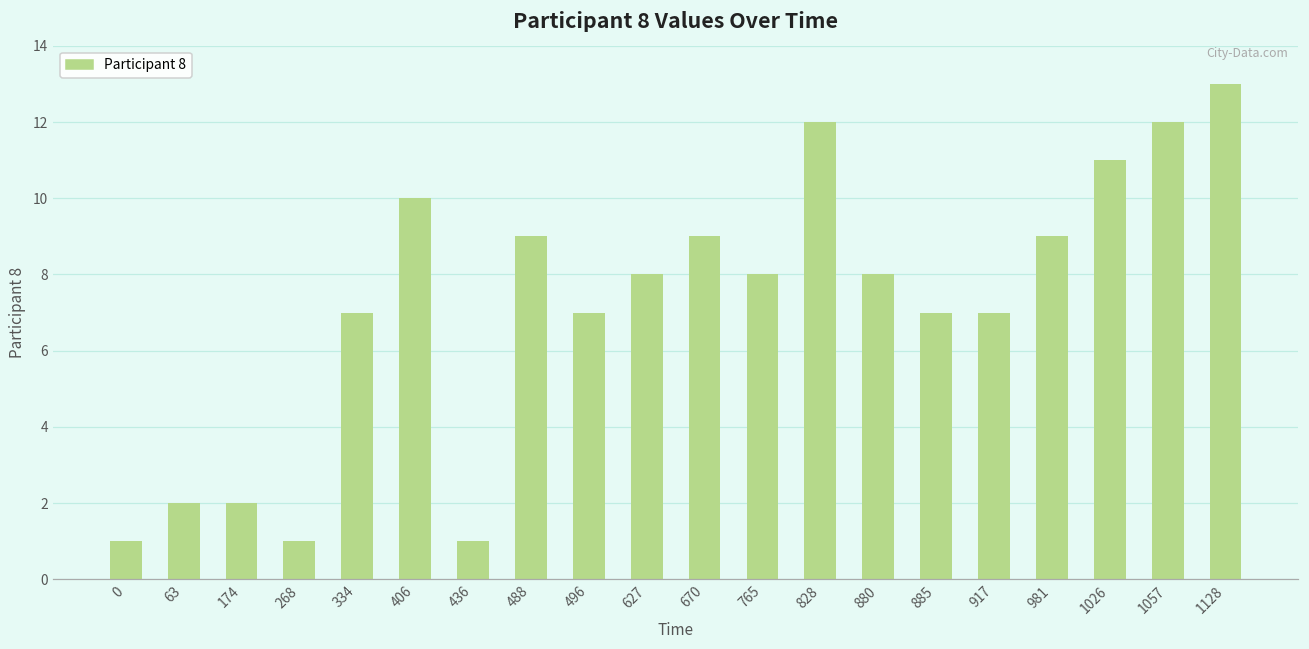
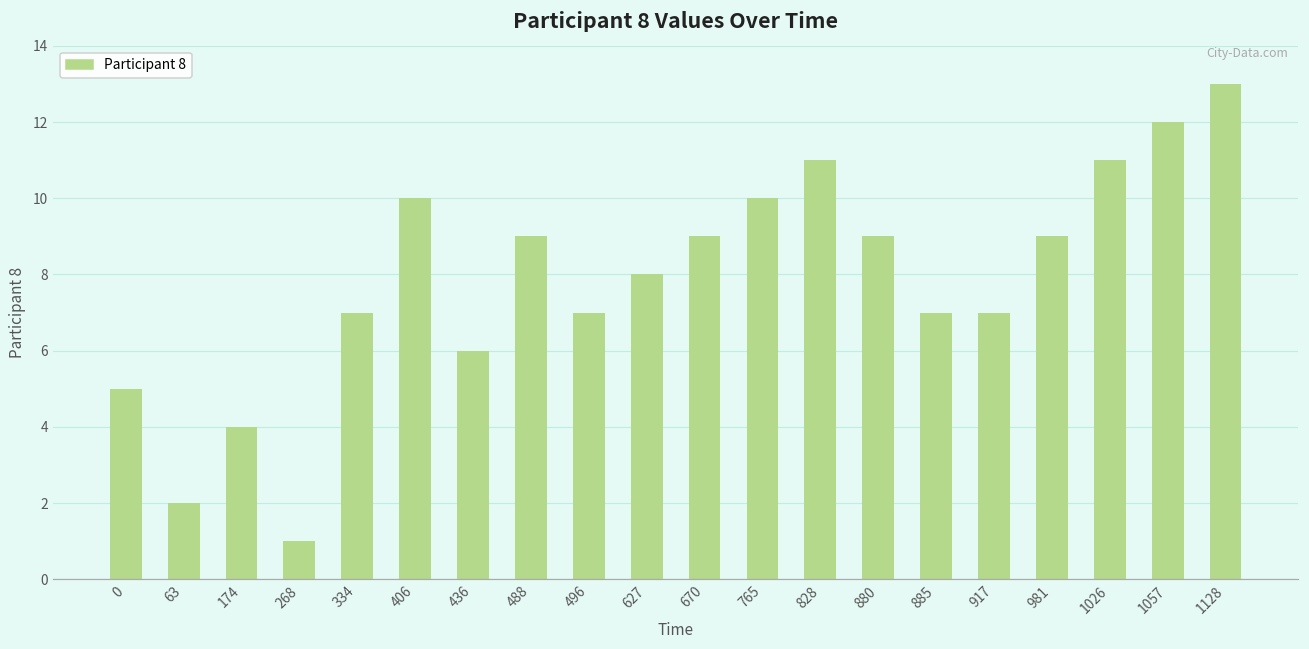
  {
-   "0": 1,
+   "0": 5,
    "63": 2,
-   "174": 2,
+   "174": 4,
    "268": 1,
    "334": 7,
    "406": 10,
-   "436": 1,
+   "436": 6,
    "488": 9,
    "496": 7,
    "627": 8,
    "670": 9,
-   "765": 8,
-   "828": 12,
-   "880": 8,
+   "765": 10,
+   "828": 11,
+   "880": 9,
    "885": 7,
    "917": 7,
    "981": 9,
    "1026": 11,
    "1057": 12,
    "1128": 13
  }
